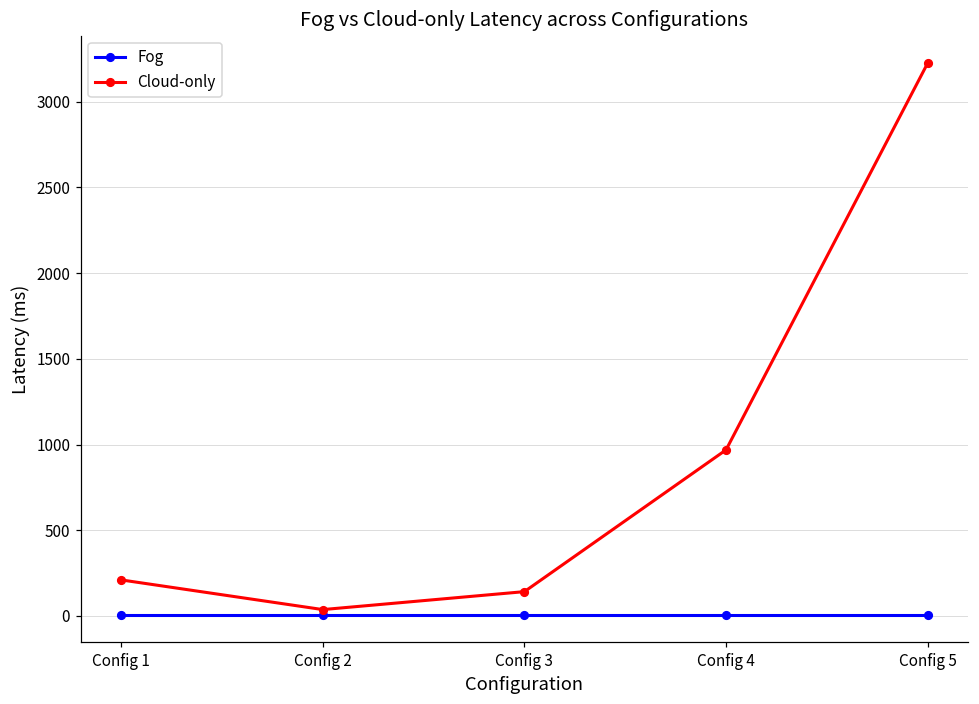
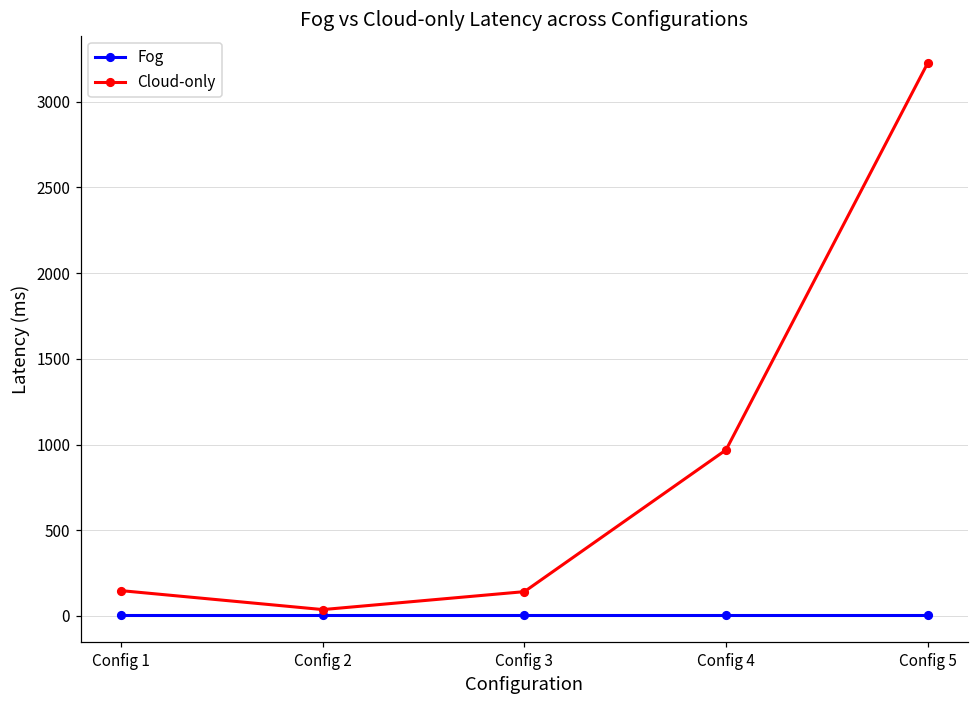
  {
    "Fog": {
      "Config 1": 10,
      "Config 2": 10,
      "Config 3": 10,
      "Config 4": 10,
      "Config 5": 10
    },
    "Cloud-only": {
-     "Config 1": 210,
+     "Config 1": 150,
      "Config 2": 40,
      "Config 3": 140,
      "Config 4": 970,
      "Config 5": 3220
    }
  }
